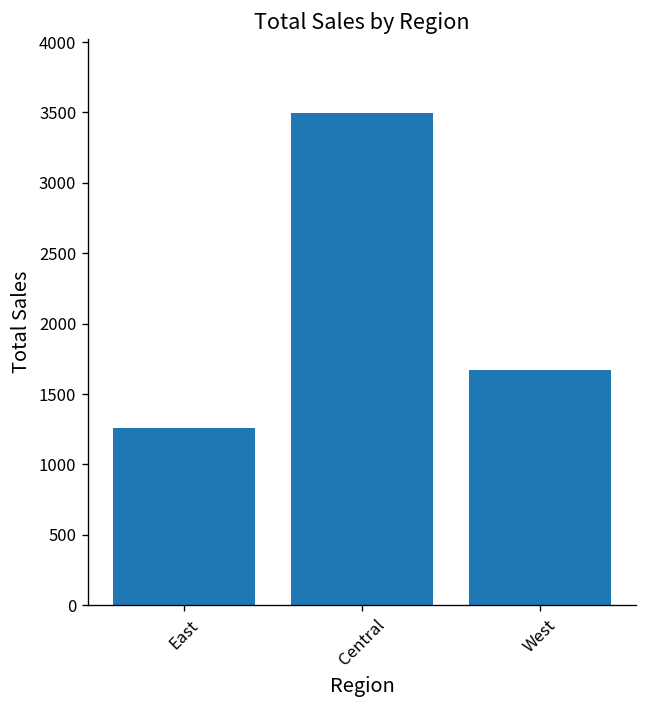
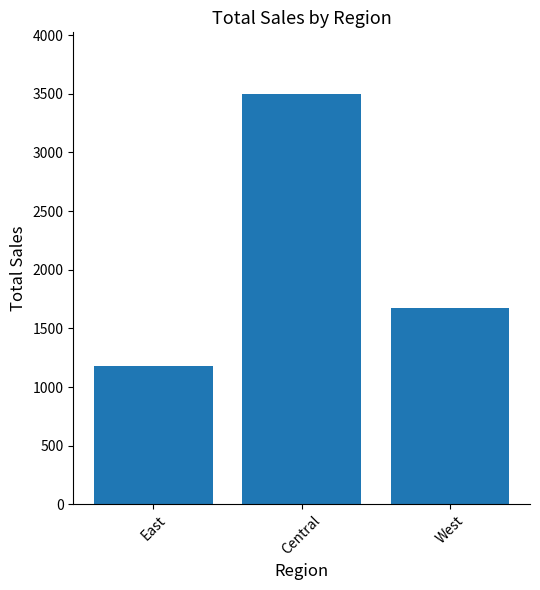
  {
-   "East": 1260,
+   "East": 1180,
    "Central": 3500,
    "West": 1670
  }
